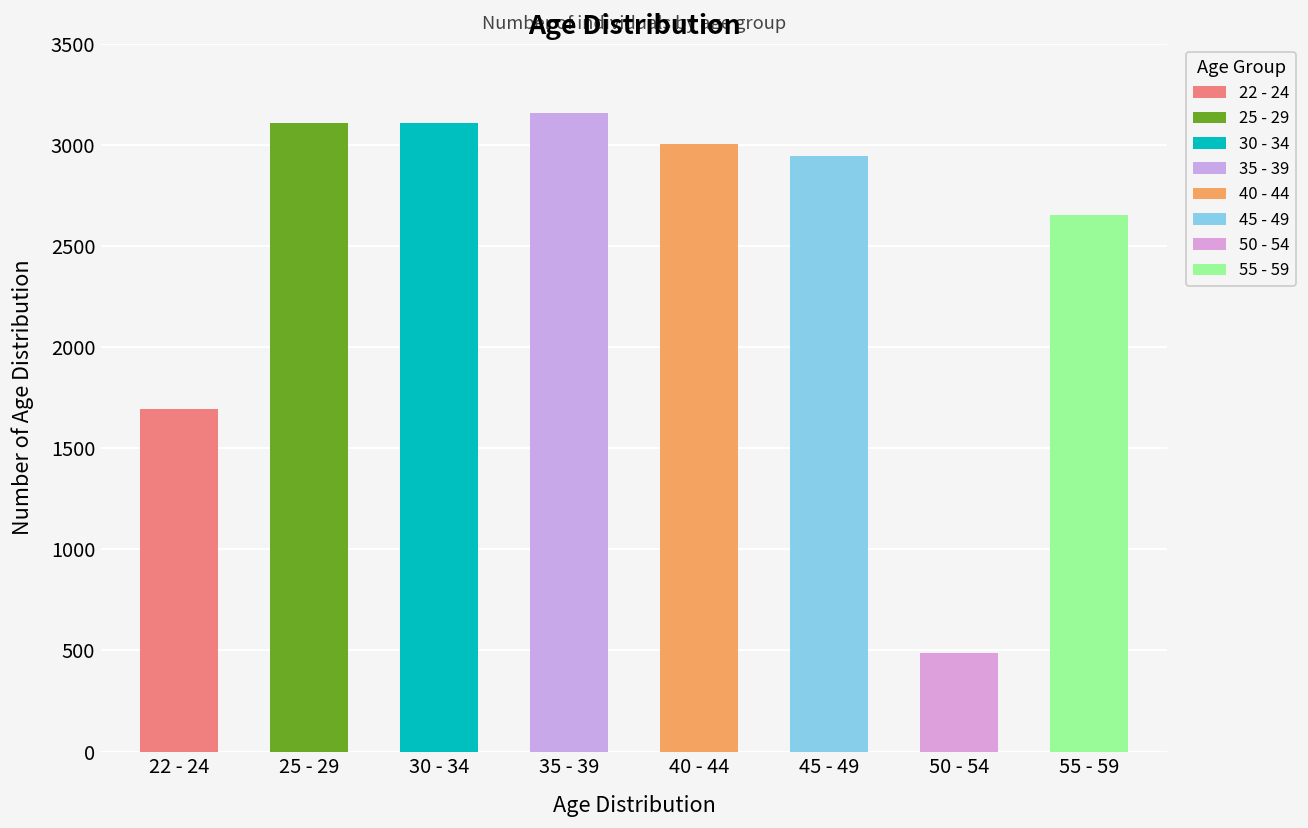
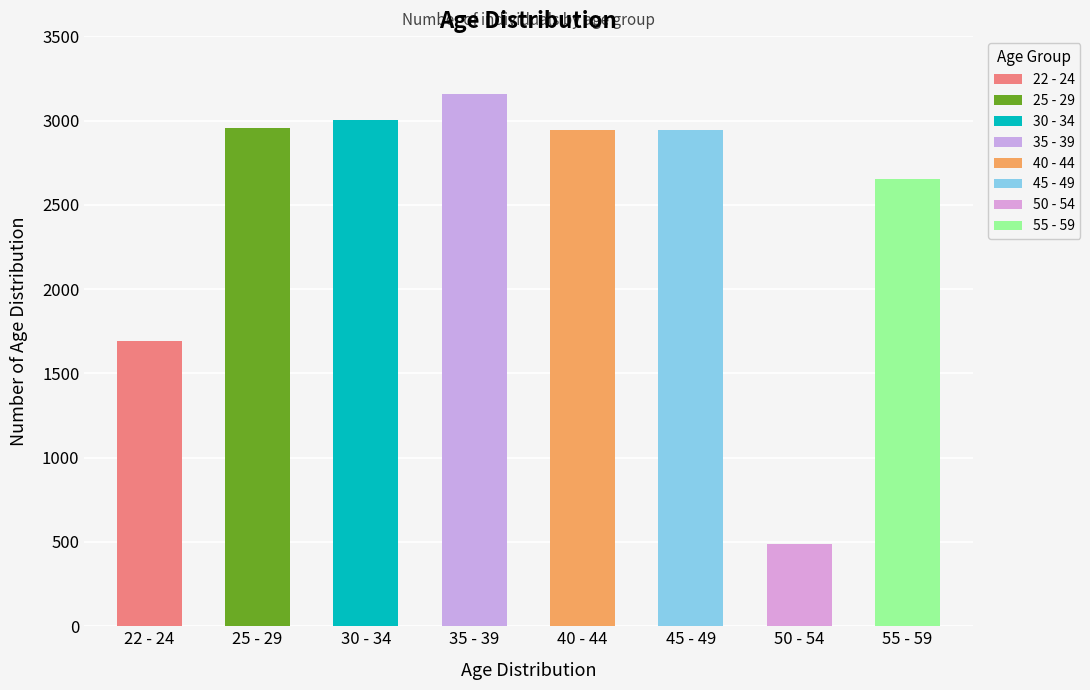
  {
    "22 - 24": 1690,
-   "25 - 29": 3110,
-   "30 - 34": 3110,
+   "25 - 29": 2960,
+   "30 - 34": 3010,
    "35 - 39": 3160,
-   "40 - 44": 3000,
+   "40 - 44": 2940,
    "45 - 49": 2940,
    "50 - 54": 490,
    "55 - 59": 2650
  }
